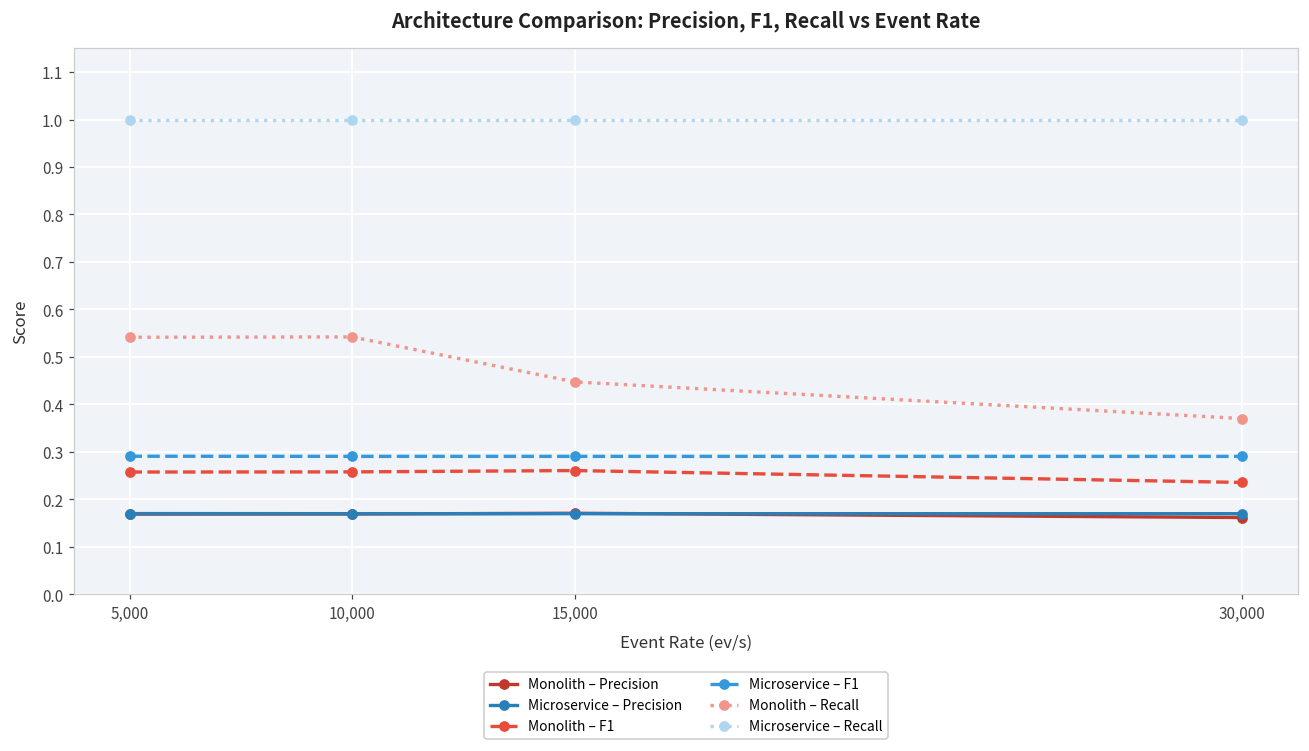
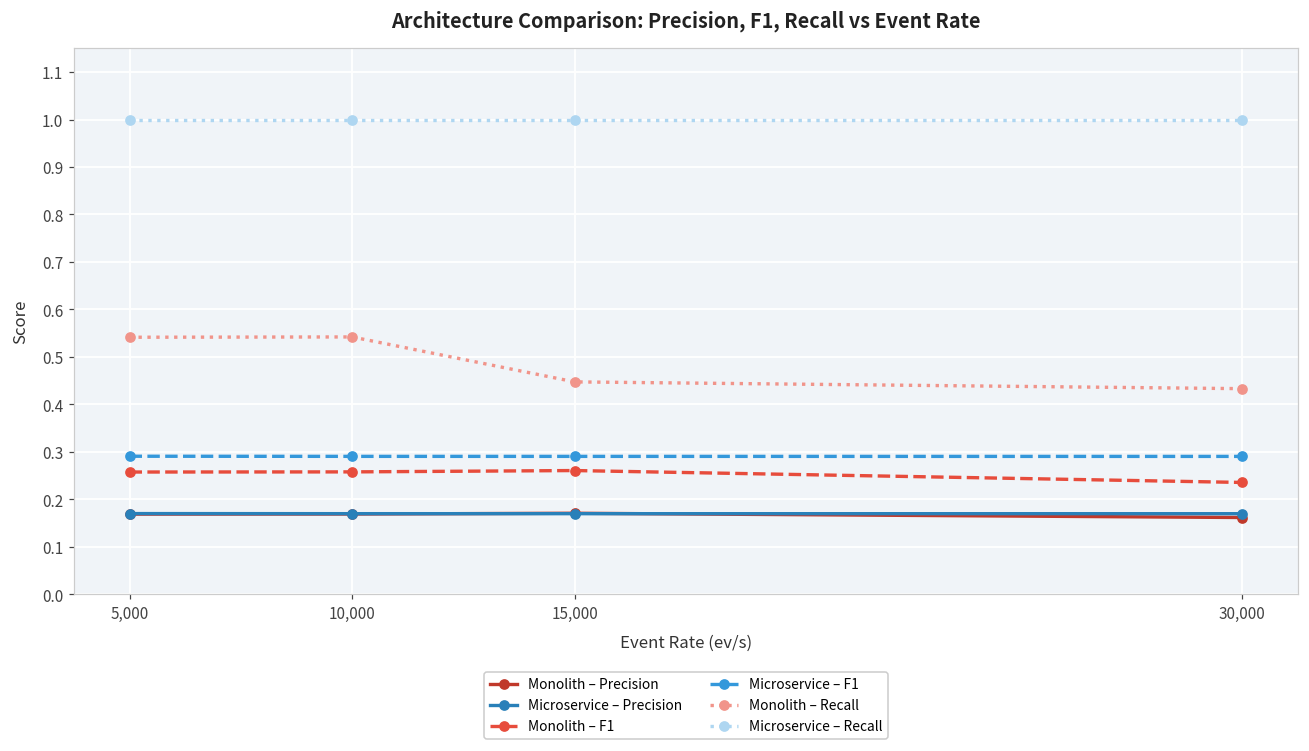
  {
    "Monolith – Recall": {
      "5,000": 0.54,
      "10,000": 0.54,
      "15,000": 0.45,
-     "30,000": 0.37
+     "30,000": 0.43
    },
    "Microservice – Recall": {
      "5,000": 1.00,
      "10,000": 1.00,
      "15,000": 1.00,
      "30,000": 1.00
    }
  }
